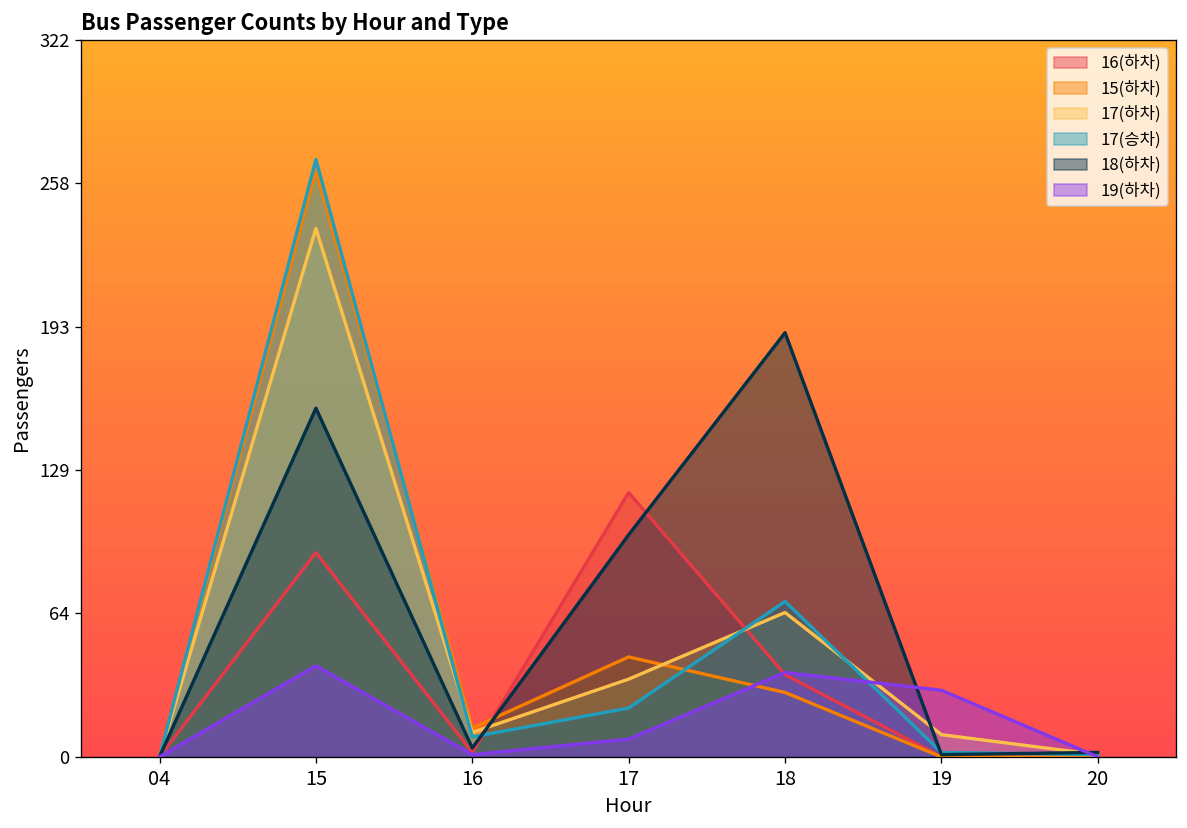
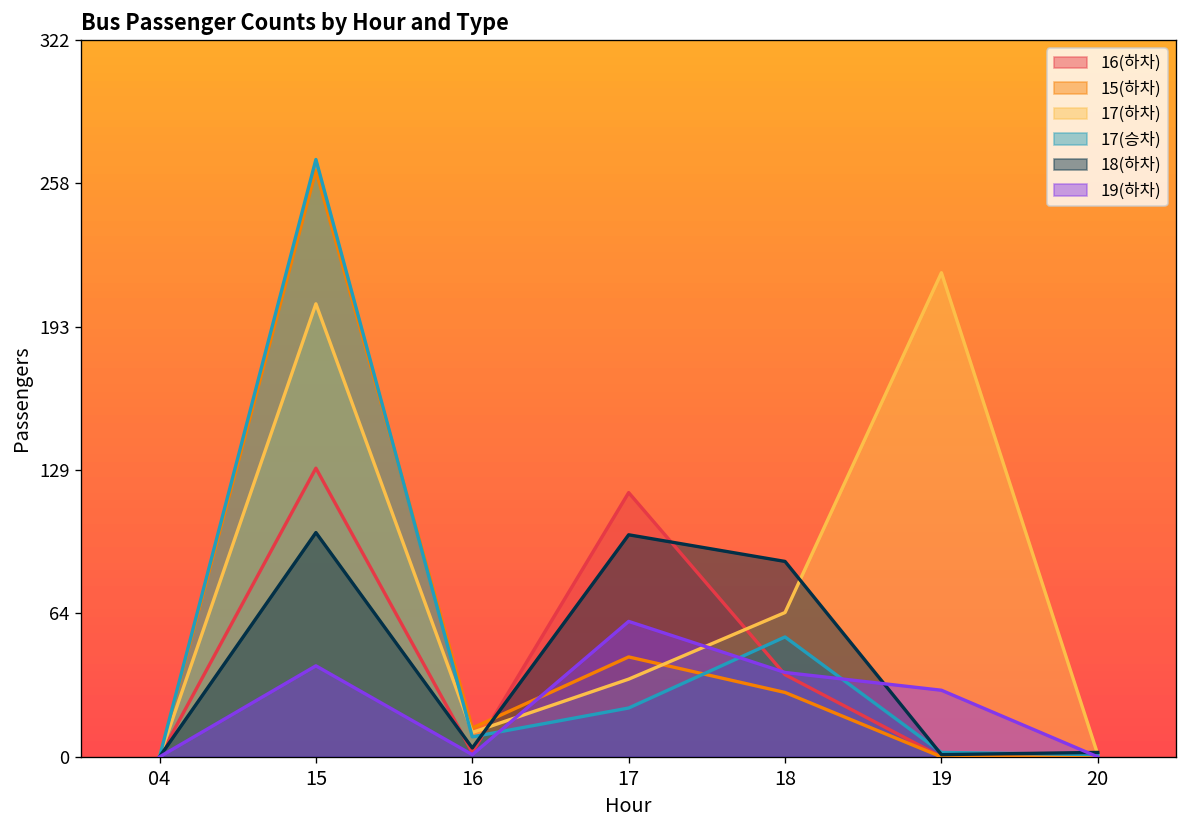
  {
    "16(하차)": {
-     "15": 92,
+     "15": 130,
      "17": 119
    },
    "15(하차)": {
      "15": 264,
      "16": 13,
      "17": 45,
      "18": 29
    },
    "17(하차)": {
-     "15": 238,
+     "15": 204,
      "16": 11,
      "17": 35,
      "18": 65,
-     "19": 10
+     "19": 218
    },
    "17(승차)": {
      "15": 269,
      "16": 9,
      "17": 22,
-     "18": 70
+     "18": 54
    },
    "18(하차)": {
-     "15": 157,
+     "15": 101,
      "16": 4,
      "17": 100,
-     "18": 191
+     "18": 88
    },
    "19(하차)": {
      "15": 41,
-     "17": 8,
+     "17": 61,
      "19": 30
    }
  }
